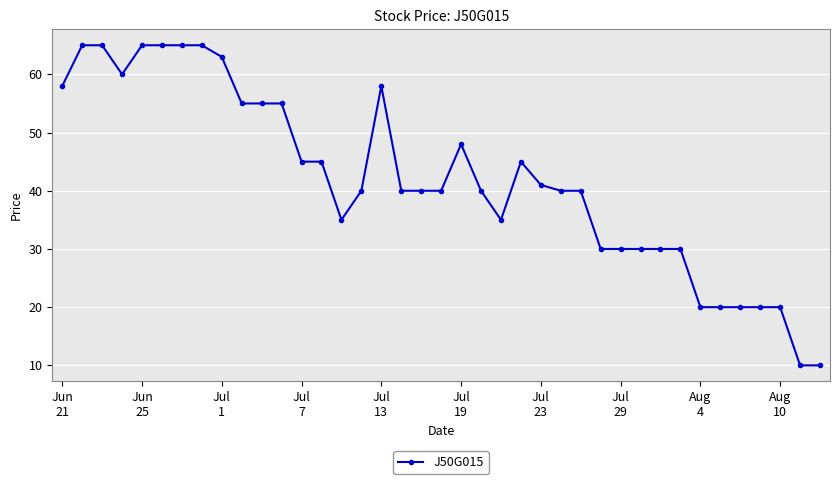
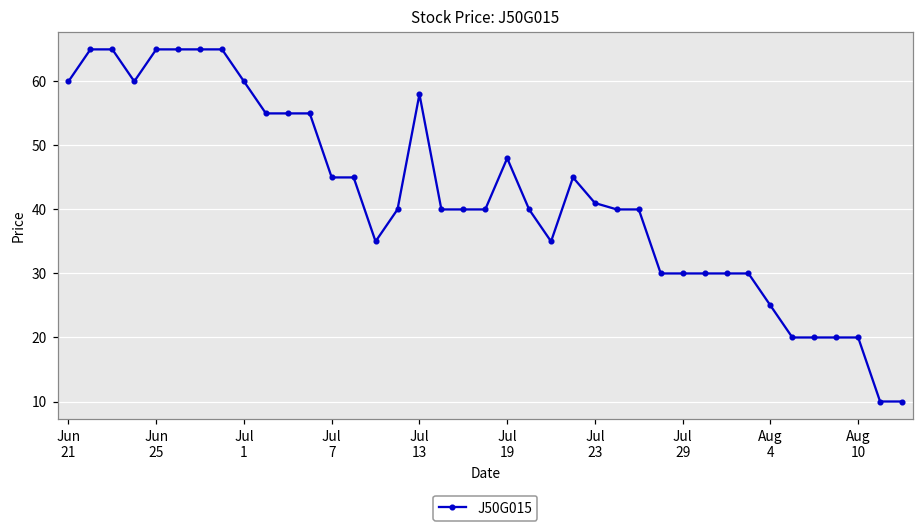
  {
-   "Jun 21": 58,
+   "Jun 21": 60,
    "Jun 25": 65,
-   "Jul 1": 63,
+   "Jul 1": 60,
    "Jul 7": 45,
    "Jul 13": 58,
    "Jul 19": 48,
    "Jul 23": 41,
    "Jul 29": 30,
-   "Aug 4": 20,
+   "Aug 4": 25,
    "Aug 10": 20
  }
